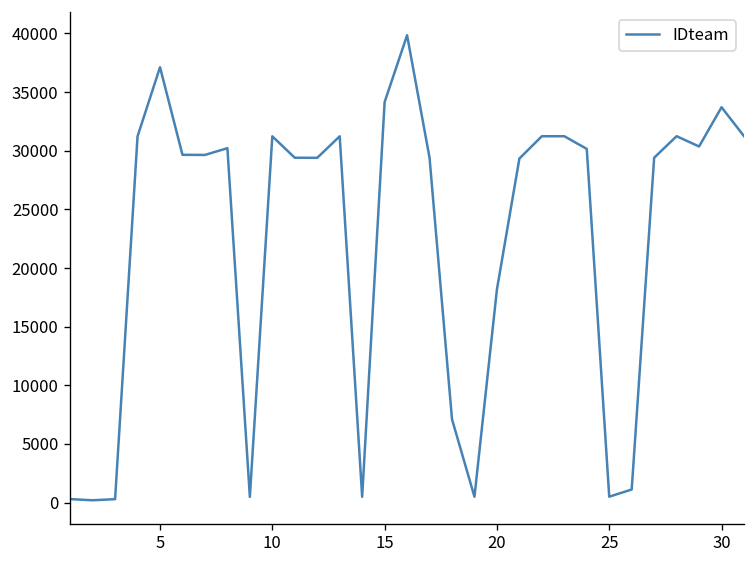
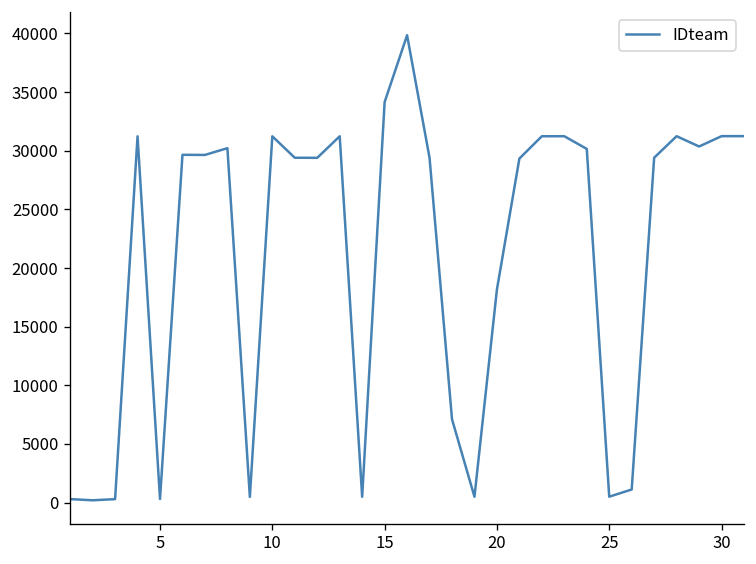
  {
-   "5": 37000,
+   "5": 0,
    "10": 31000,
    "15": 34000,
    "20": 18000,
    "25": 0,
-   "30": 34000
+   "30": 31000
  }
